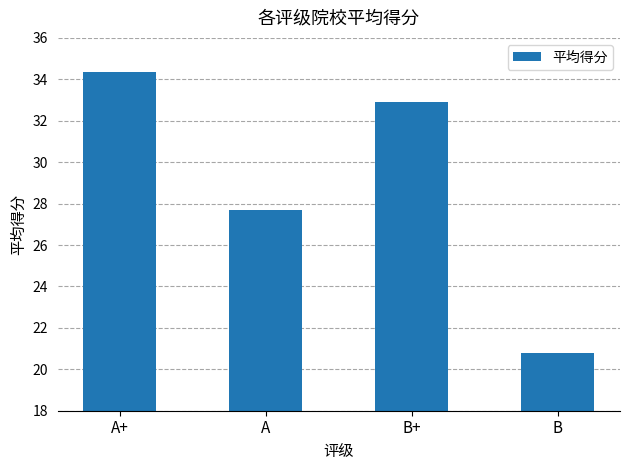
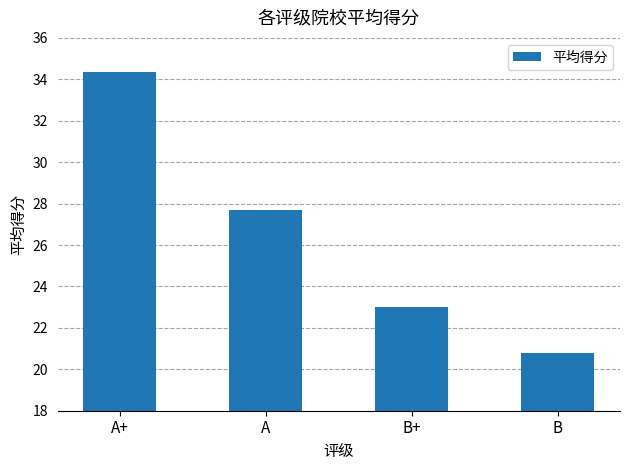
  {
    "A+": 34.3,
    "A": 27.7,
-   "B+": 32.9,
+   "B+": 23.0,
    "B": 20.8
  }
